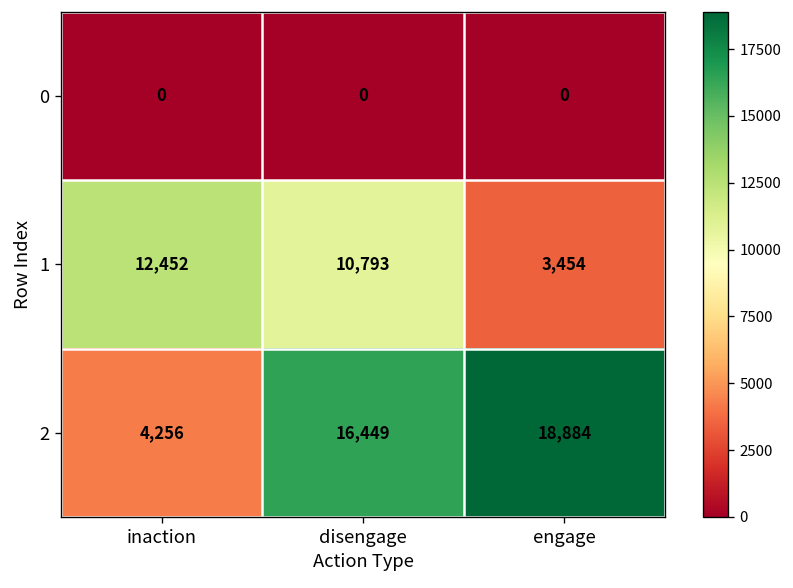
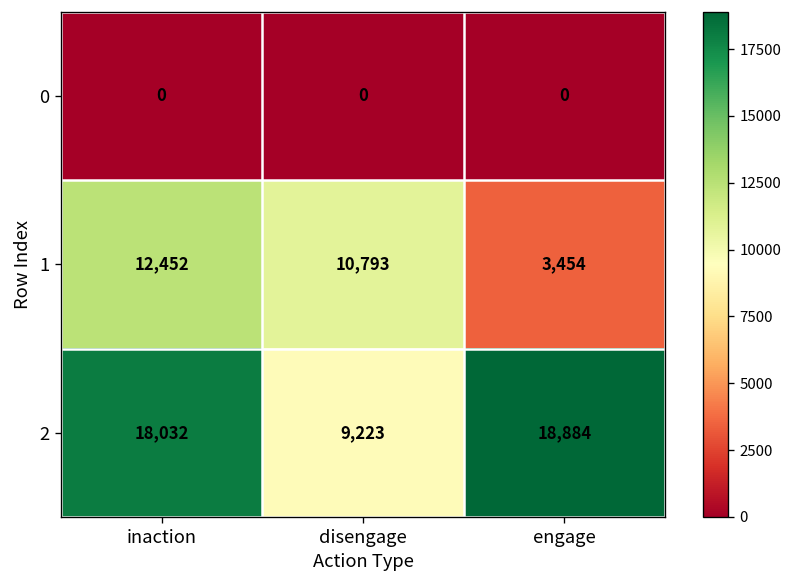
  {
    "0": {
      "inaction": "0",
      "disengage": "0",
      "engage": "0"
    },
    "1": {
      "inaction": "12,452",
      "disengage": "10,793",
      "engage": "3,454"
    },
    "2": {
-     "inaction": "4,256",
-     "disengage": "16,449",
+     "inaction": "18,032",
+     "disengage": "9,223",
      "engage": "18,884"
    }
  }
